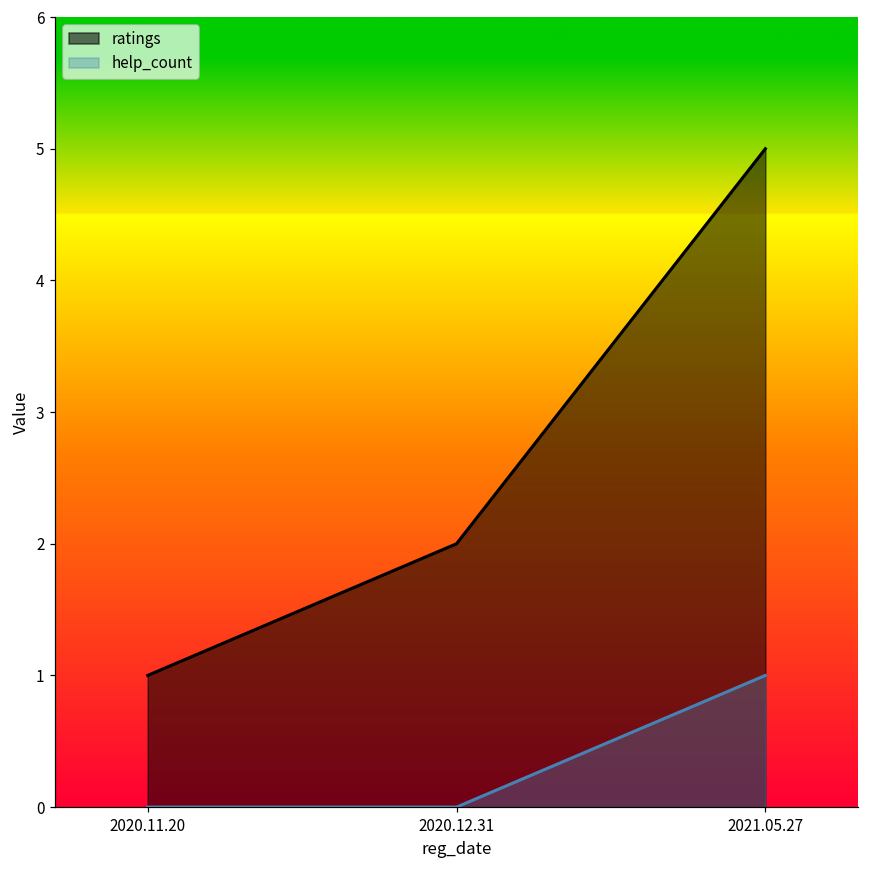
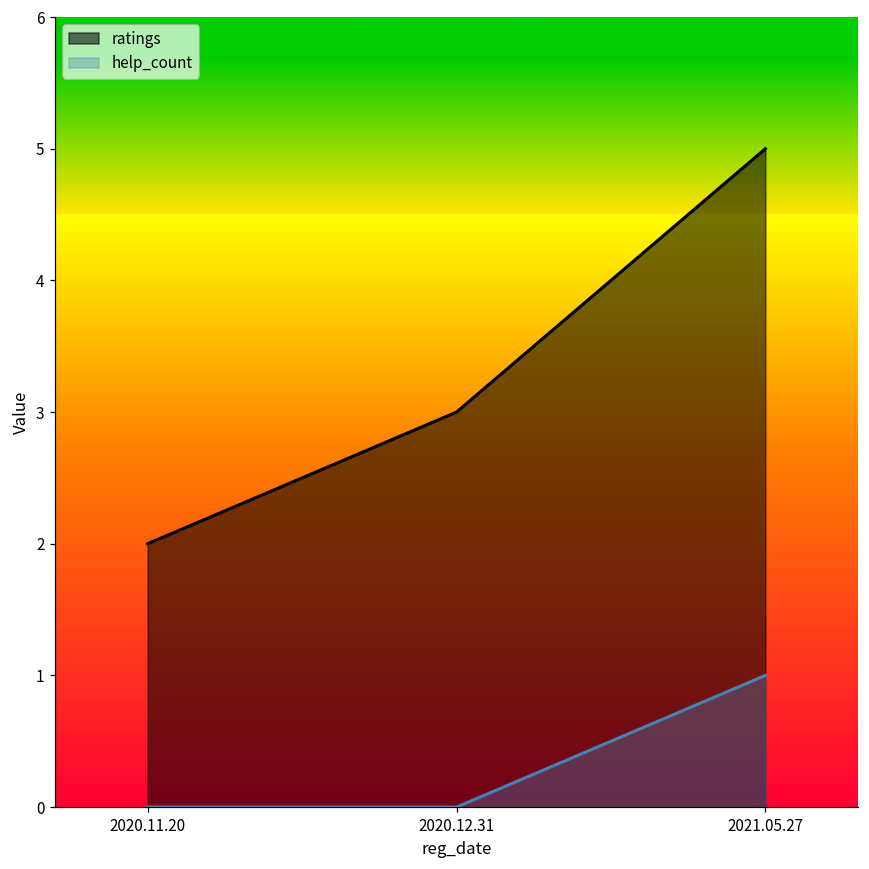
  {
    "ratings": {
-     "2020.11.20": 1,
-     "2020.12.31": 2,
+     "2020.11.20": 2,
+     "2020.12.31": 3,
      "2021.05.27": 5
    },
    "help_count": {
      "2020.11.20": 0,
      "2020.12.31": 0,
      "2021.05.27": 1
    }
  }
